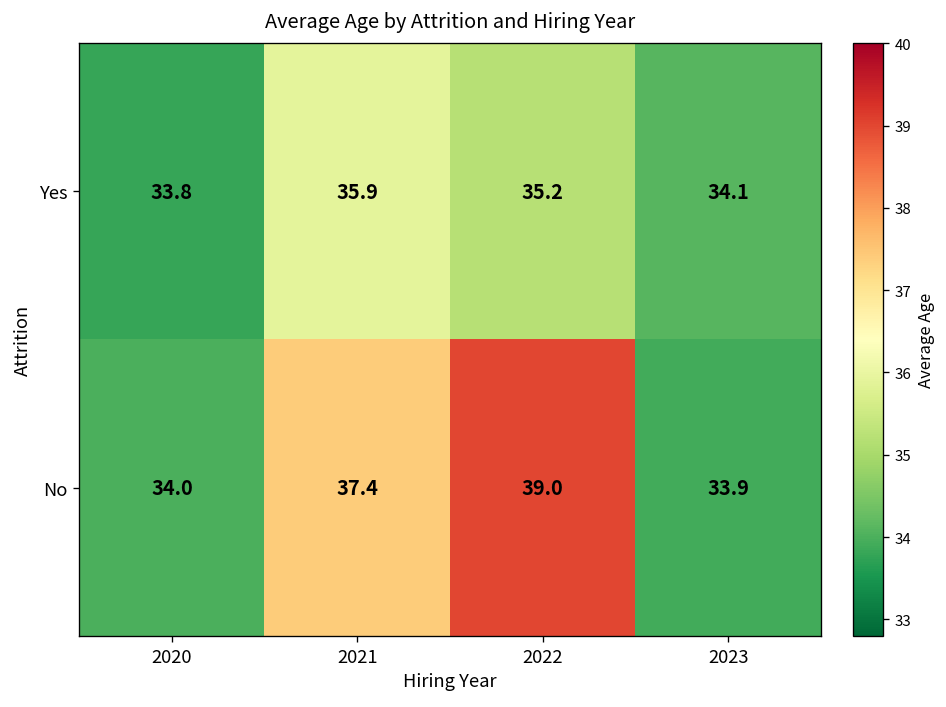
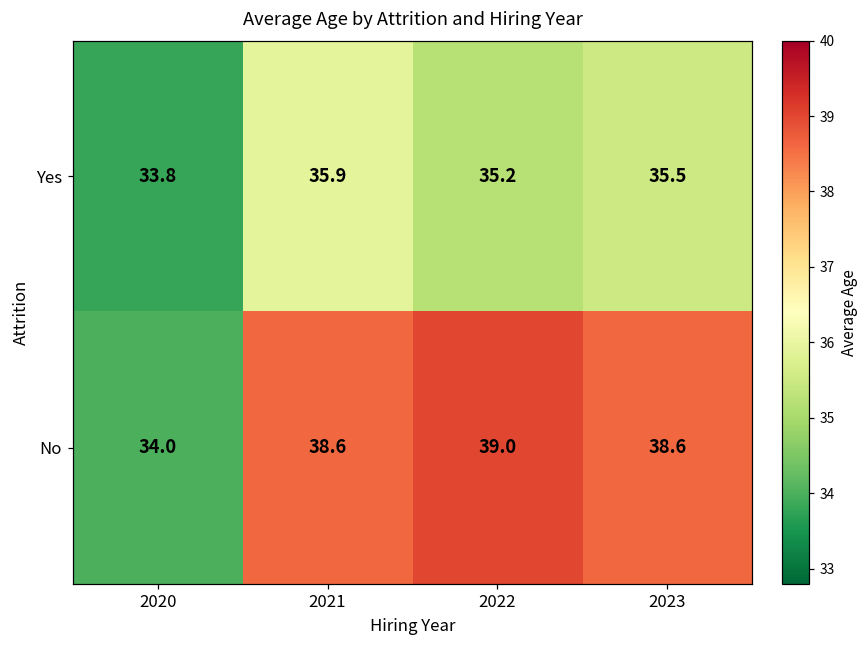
  {
    "Yes": {
      "2020": 33.8,
      "2021": 35.9,
      "2022": 35.2,
-     "2023": 34.1
+     "2023": 35.5
    },
    "No": {
      "2020": 34.0,
-     "2021": 37.4,
+     "2021": 38.6,
      "2022": 39.0,
-     "2023": 33.9
+     "2023": 38.6
    }
  }
